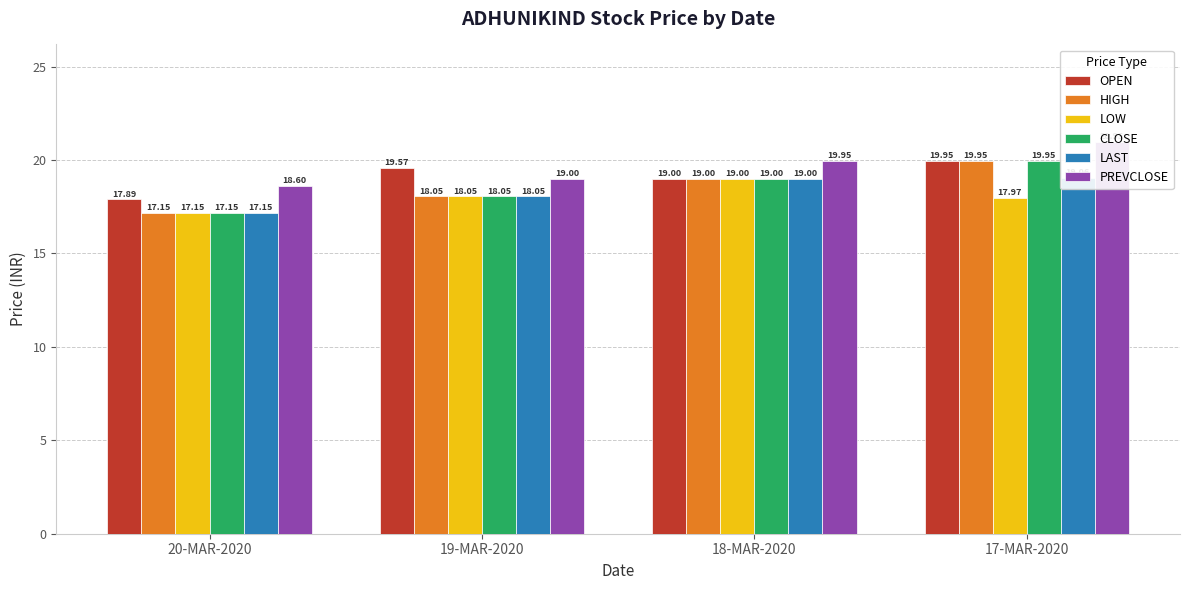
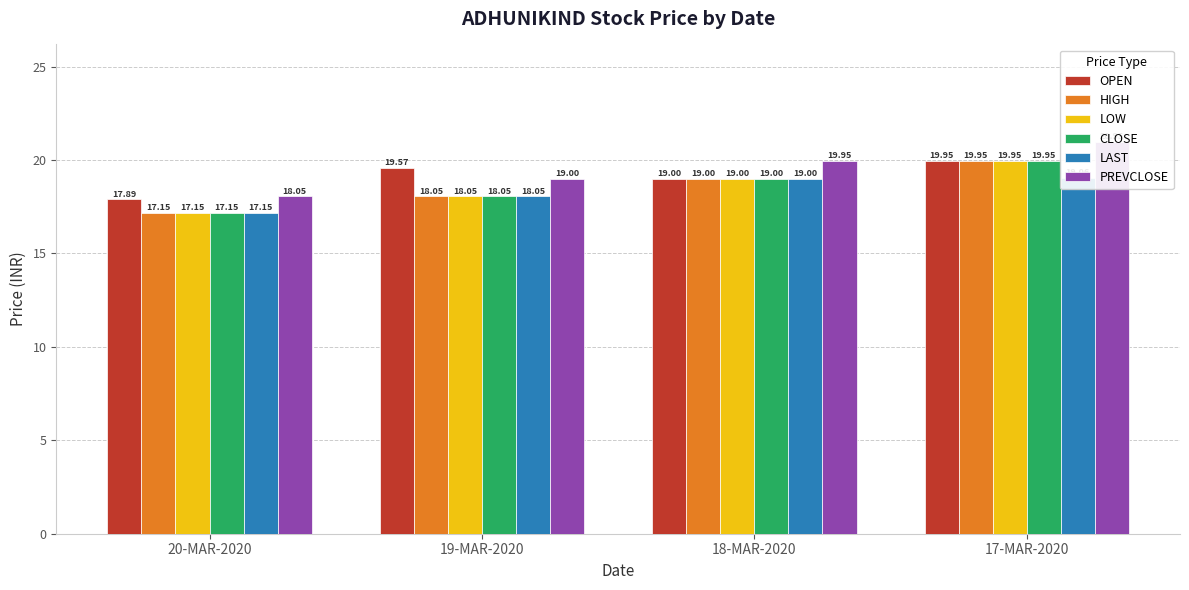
  {
    "OPEN": {
      "20-MAR-2020": 17.89,
      "19-MAR-2020": 19.57,
      "18-MAR-2020": 19.00,
      "17-MAR-2020": 19.95
    },
    "HIGH": {
      "20-MAR-2020": 17.15,
      "19-MAR-2020": 18.05,
      "18-MAR-2020": 19.00,
      "17-MAR-2020": 19.95
    },
    "LOW": {
      "20-MAR-2020": 17.15,
      "19-MAR-2020": 18.05,
      "18-MAR-2020": 19.00,
-     "17-MAR-2020": 17.97
+     "17-MAR-2020": 19.95
    },
    "CLOSE": {
      "20-MAR-2020": 17.15,
      "19-MAR-2020": 18.05,
      "18-MAR-2020": 19.00,
      "17-MAR-2020": 19.95
    },
    "LAST": {
      "20-MAR-2020": 17.15,
      "19-MAR-2020": 18.05,
      "18-MAR-2020": 19.00
    },
    "PREVCLOSE": {
-     "20-MAR-2020": 18.60,
+     "20-MAR-2020": 18.05,
      "19-MAR-2020": 19.00,
      "18-MAR-2020": 19.95
    }
  }
